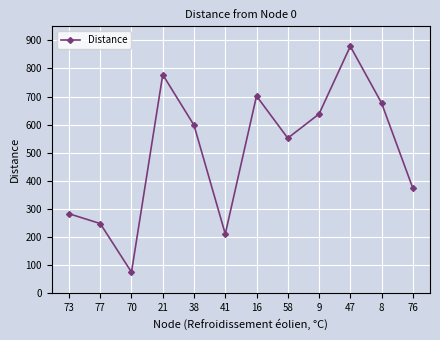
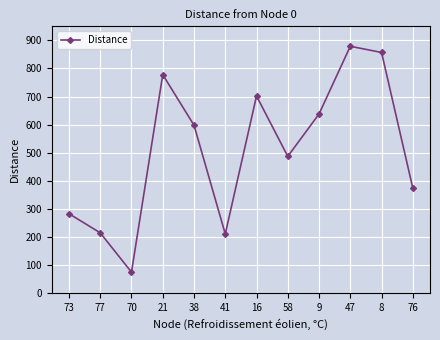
  {
    "73": 280,
-   "77": 250,
+   "77": 220,
    "70": 80,
    "21": 780,
    "38": 600,
    "41": 210,
    "16": 700,
-   "58": 550,
+   "58": 490,
    "9": 640,
    "47": 880,
-   "8": 680,
+   "8": 860,
    "76": 370
  }
